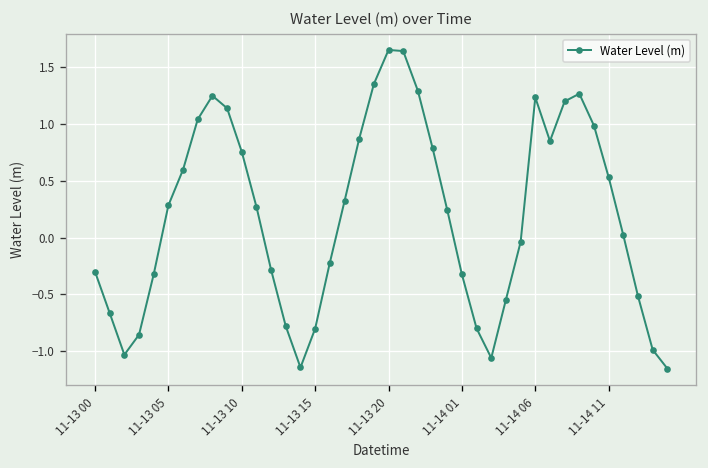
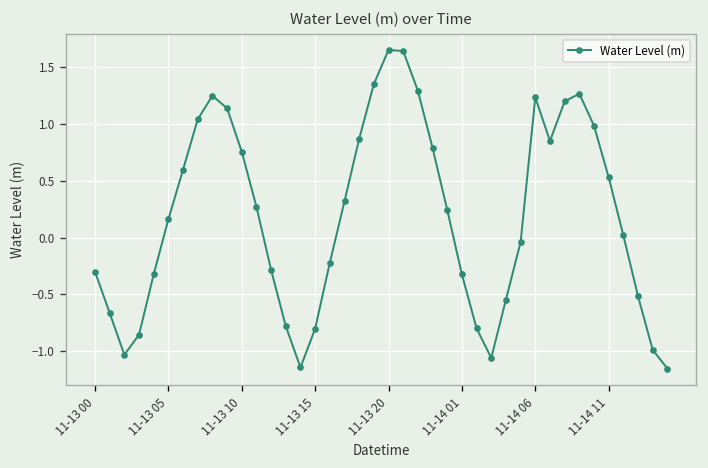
  {
    "11-13 00": -0.3,
-   "11-13 05": 0.3,
+   "11-13 05": 0.2,
    "11-13 10": 0.8,
    "11-13 15": -0.8,
    "11-13 20": 1.6,
    "11-14 01": -0.3,
    "11-14 06": 1.2,
    "11-14 11": 0.5
  }
